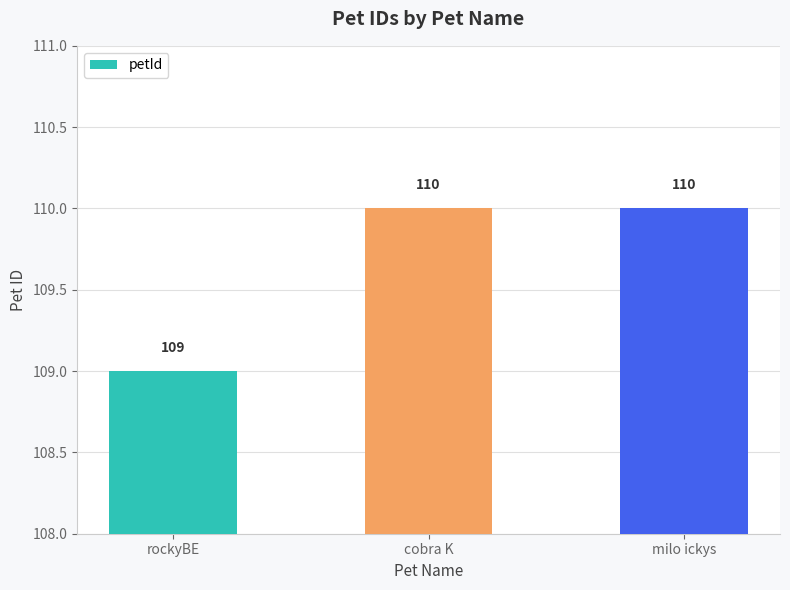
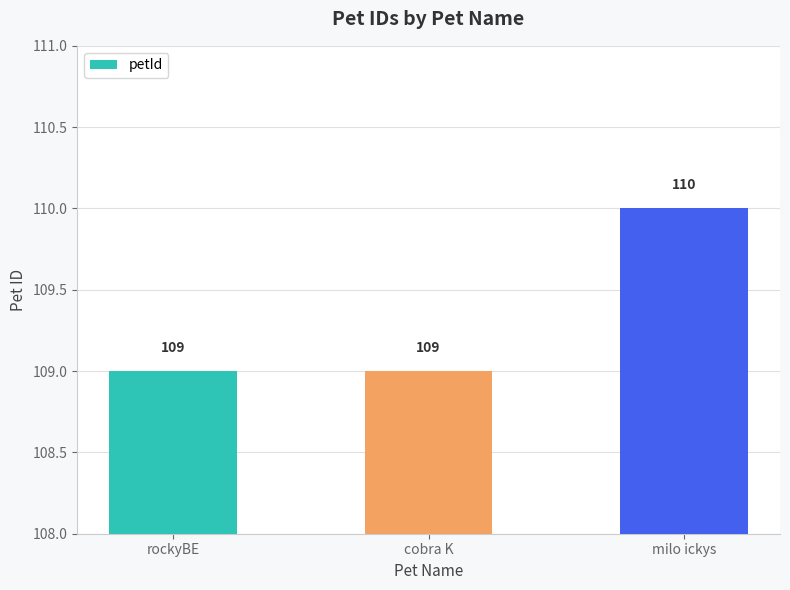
  {
    "rockyBE": 109,
-   "cobra K": 110,
+   "cobra K": 109,
    "milo ickys": 110
  }
